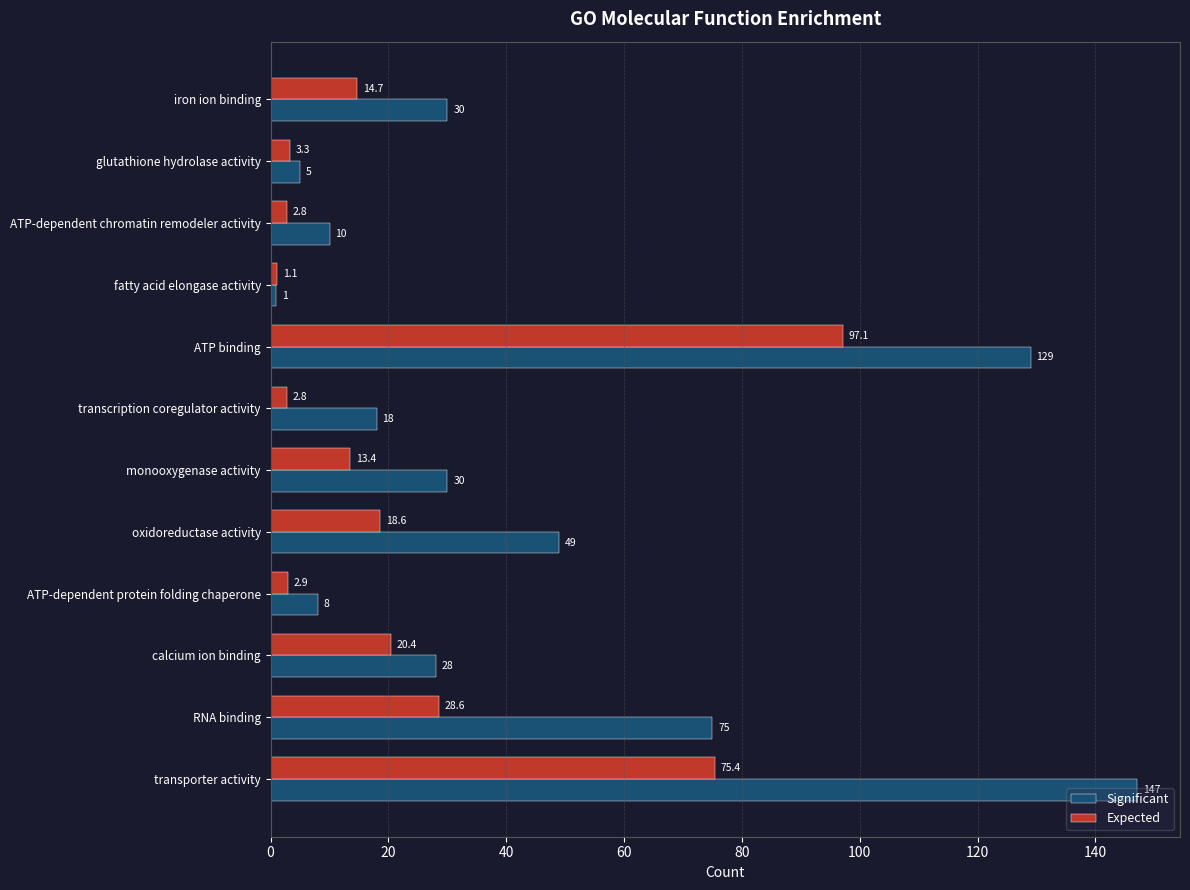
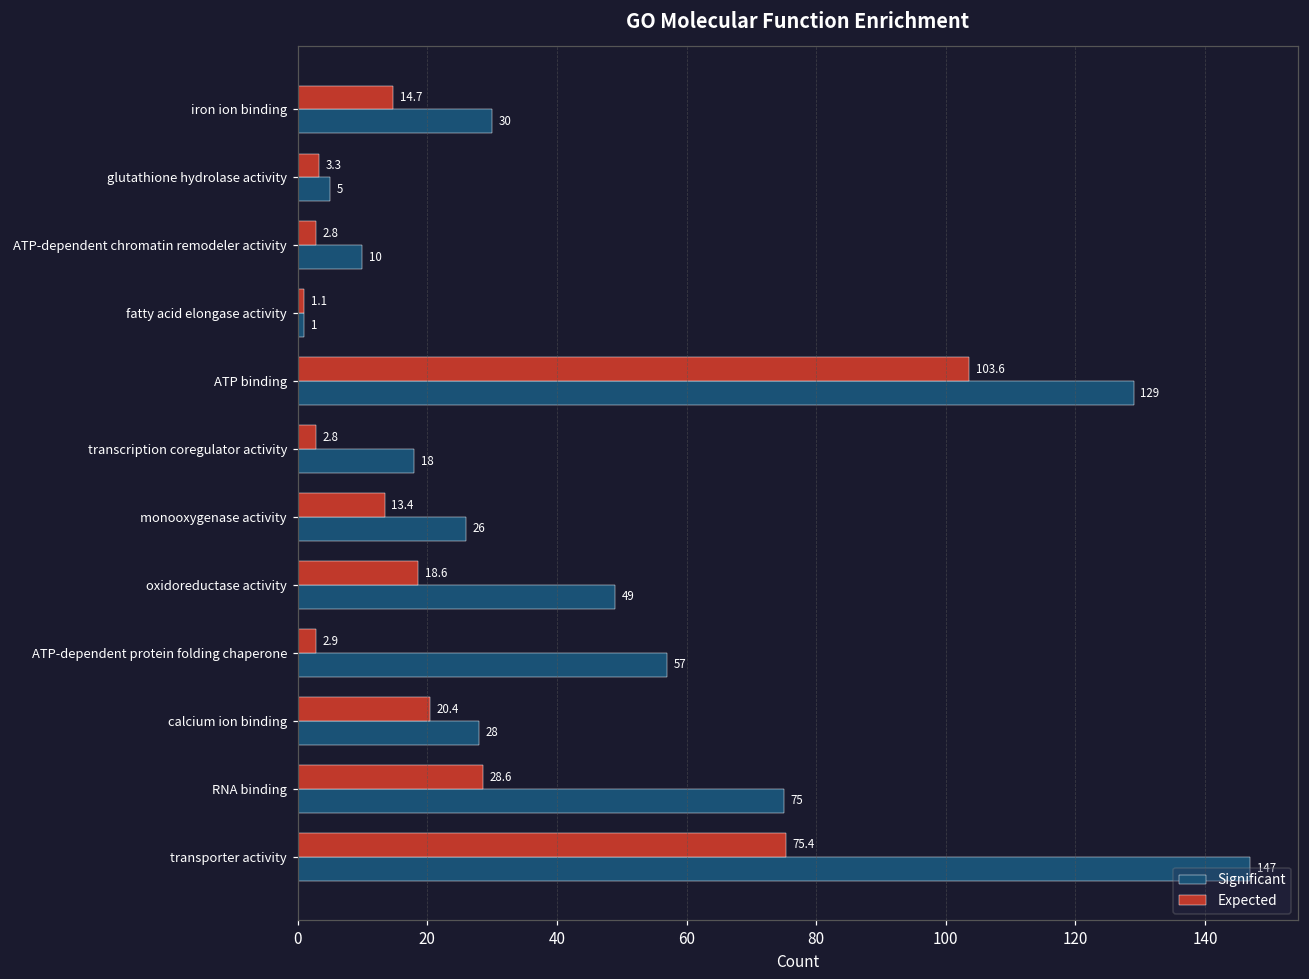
  {
    "Significant": {
      "iron ion binding": 30,
      "glutathione hydrolase activity": 5,
      "ATP-dependent chromatin remodeler activity": 10,
      "fatty acid elongase activity": 1,
      "ATP binding": 129,
      "transcription coregulator activity": 18,
-     "monooxygenase activity": 30,
+     "monooxygenase activity": 26,
      "oxidoreductase activity": 49,
-     "ATP-dependent protein folding chaperone": 8,
+     "ATP-dependent protein folding chaperone": 57,
      "calcium ion binding": 28,
      "RNA binding": 75
    },
    "Expected": {
      "iron ion binding": 14.7,
      "glutathione hydrolase activity": 3.3,
      "ATP-dependent chromatin remodeler activity": 2.8,
      "fatty acid elongase activity": 1.1,
-     "ATP binding": 97.1,
+     "ATP binding": 103.6,
      "transcription coregulator activity": 2.8,
      "monooxygenase activity": 13.4,
      "oxidoreductase activity": 18.6,
      "ATP-dependent protein folding chaperone": 2.9,
      "calcium ion binding": 20.4,
      "RNA binding": 28.6,
      "transporter activity": 75.4
    }
  }
